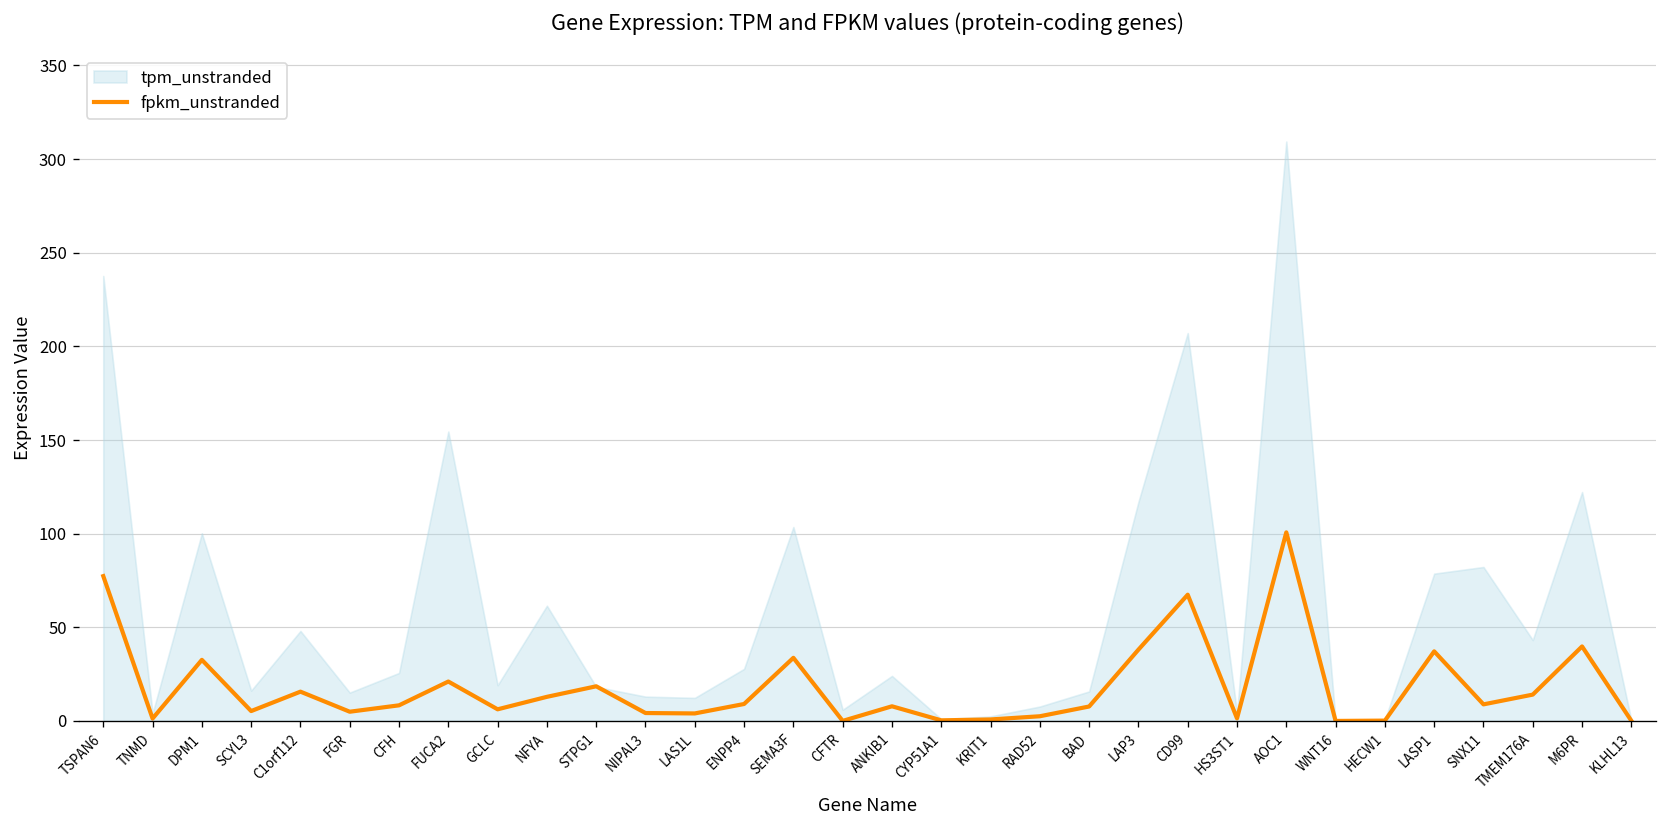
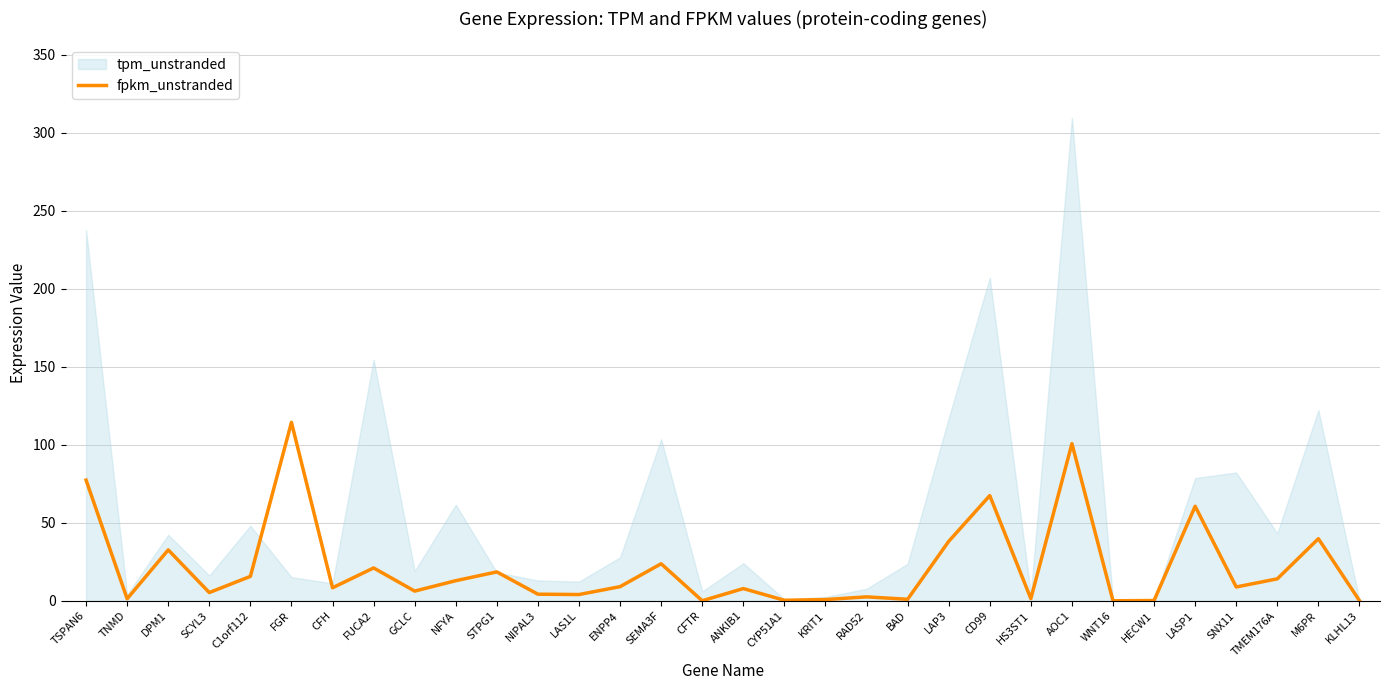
  {
    "fpkm_unstranded": {
      "TSPAN6": 77,
      "TNMD": 1,
      "DPM1": 33,
      "SCYL3": 5,
      "C1orf112": 16,
-     "FGR": 5,
+     "FGR": 114,
      "CFH": 8,
      "FUCA2": 21,
      "GCLC": 6,
      "NFYA": 13,
      "NIPAL3": 4,
      "LAS1L": 4,
      "ENPP4": 9,
-     "SEMA3F": 34,
+     "SEMA3F": 24,
      "CFTR": 0,
      "ANKIB1": 8,
      "RAD52": 3,
-     "BAD": 8,
+     "BAD": 1,
      "LAP3": 38,
      "CD99": 67,
      "HS3ST1": 1,
      "AOC1": 101,
-     "LASP1": 37,
+     "LASP1": 61,
      "SNX11": 9,
      "TMEM176A": 14,
      "M6PR": 40
    },
    "tpm_unstranded": {
      "TSPAN6": 238,
      "TNMD": 4,
-     "DPM1": 100,
+     "DPM1": 42,
      "SCYL3": 16,
      "C1orf112": 48,
      "FGR": 15,
-     "CFH": 26,
+     "CFH": 11,
      "FUCA2": 155,
      "GCLC": 19,
      "NFYA": 62,
      "NIPAL3": 13,
      "LAS1L": 12,
      "ENPP4": 28,
      "SEMA3F": 104,
      "CFTR": 6,
      "ANKIB1": 24,
      "RAD52": 8,
-     "BAD": 16,
+     "BAD": 24,
      "LAP3": 117,
      "CD99": 207,
      "HS3ST1": 4,
      "AOC1": 309,
      "LASP1": 79,
      "SNX11": 82,
      "TMEM176A": 43,
      "M6PR": 122
    }
  }
